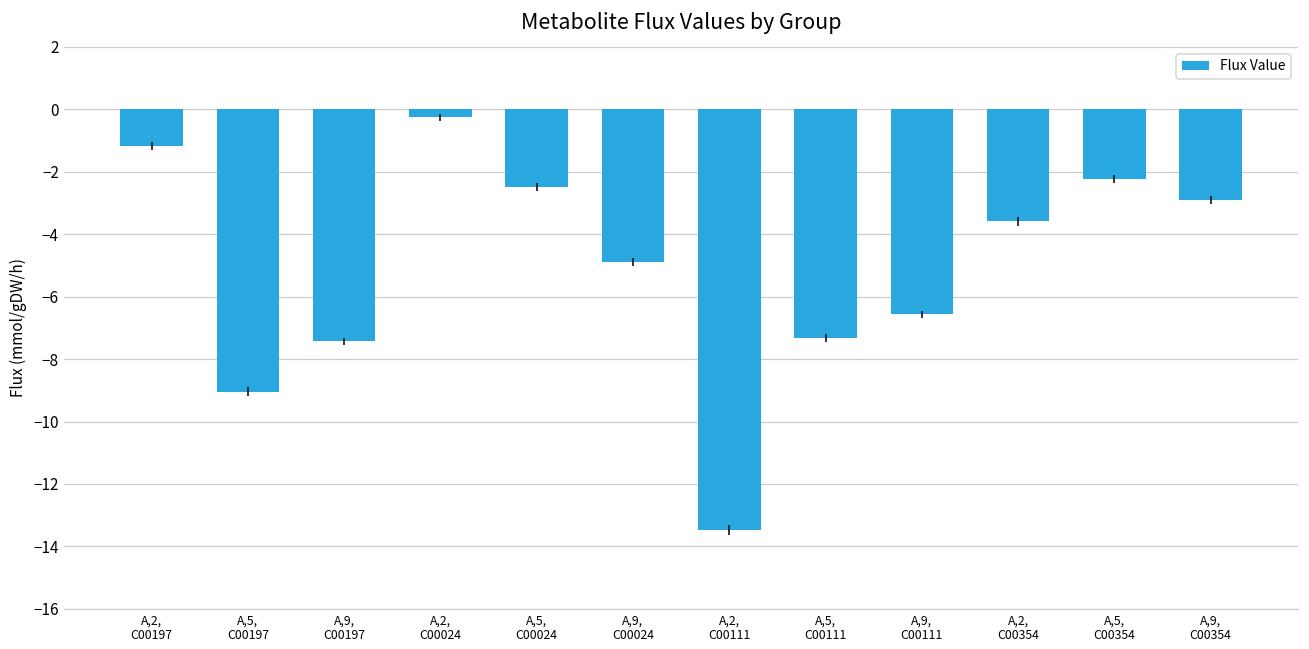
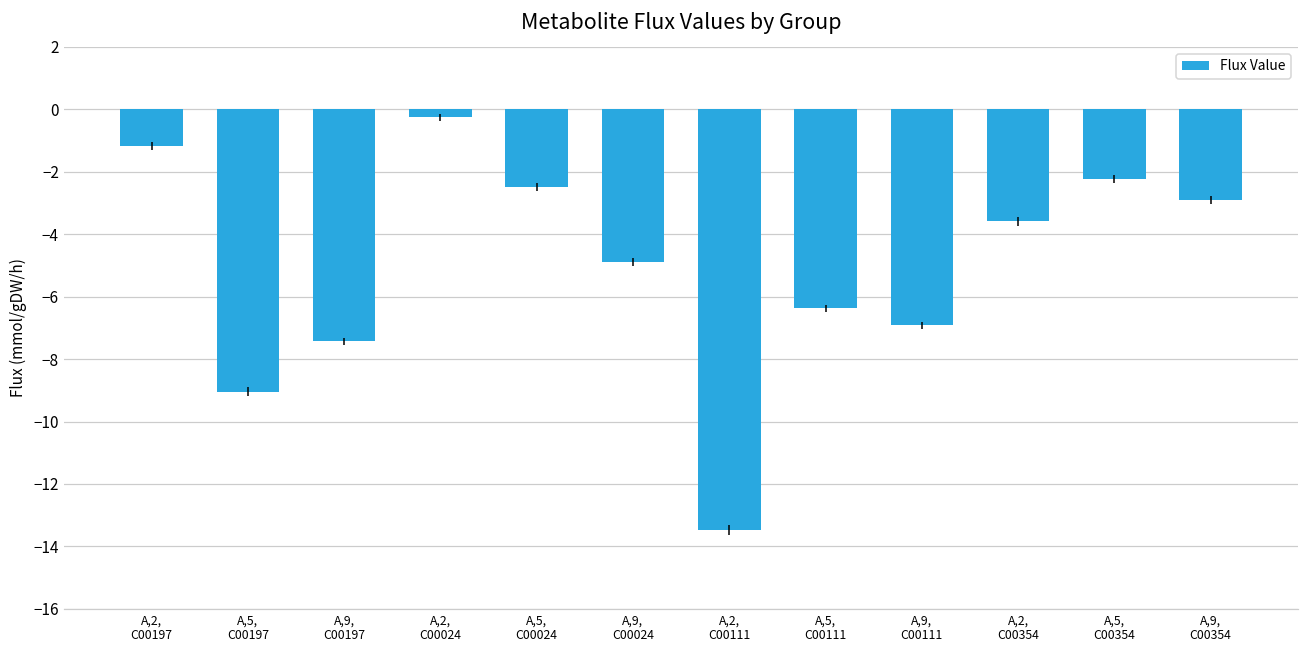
  {
    "A,2, C00197": -1.2,
    "A,5, C00197": -9.0,
    "A,9, C00197": -7.4,
    "A,2, C00024": -0.3,
    "A,5, C00024": -2.5,
    "A,9, C00024": -4.9,
    "A,2, C00111": -13.5,
-   "A,5, C00111": -7.3,
-   "A,9, C00111": -6.6,
+   "A,5, C00111": -6.4,
+   "A,9, C00111": -6.9,
    "A,2, C00354": -3.6,
    "A,5, C00354": -2.2,
    "A,9, C00354": -2.9
  }
